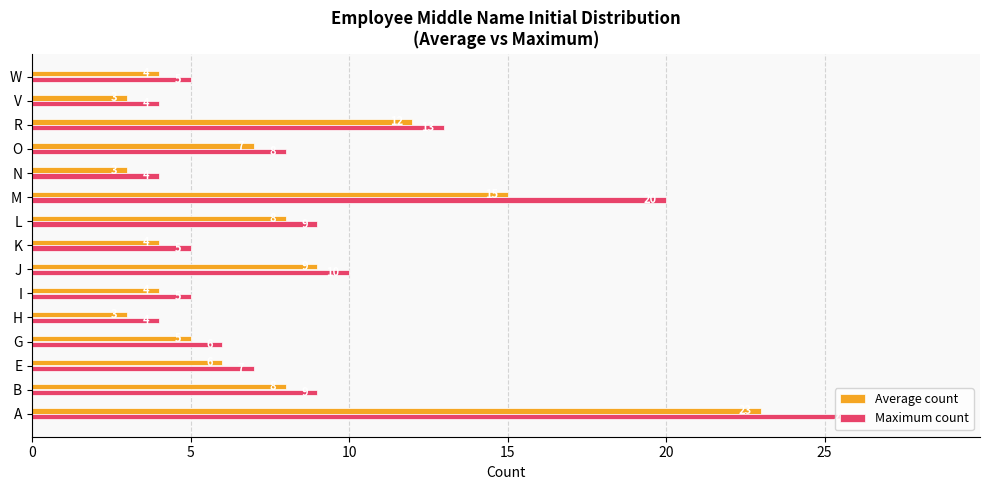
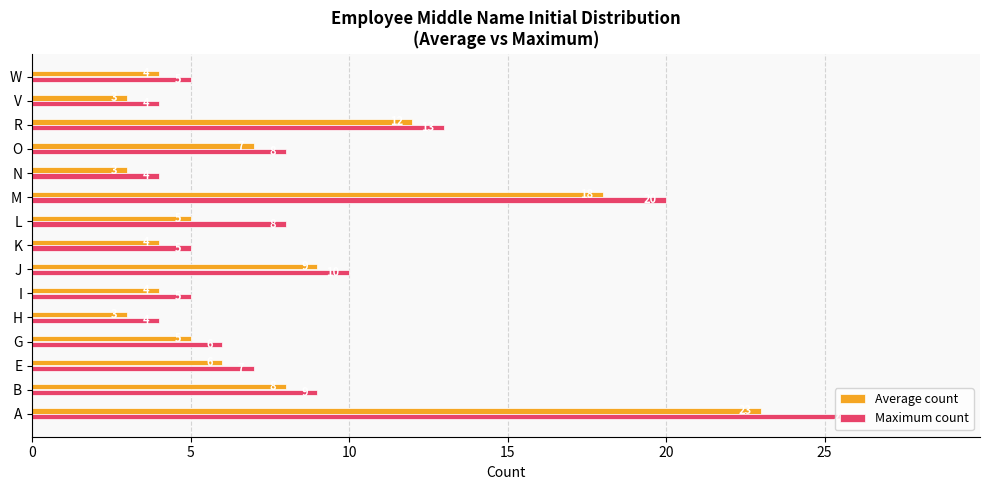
  {
    "Average count": {
      "W": 4,
-     "M": 15,
-     "L": 8,
+     "M": 18,
+     "L": 5,
      "K": 4,
      "J": 9,
      "I": 4,
      "H": 3,
      "G": 5,
      "E": 6,
      "B": 8
    },
    "Maximum count": {
      "W": 5,
      "V": 4,
      "R": 13,
      "O": 8,
      "N": 4,
      "M": 20,
-     "L": 9,
+     "L": 8,
      "K": 5,
      "J": 10,
      "I": 5,
      "H": 4,
      "G": 6,
      "E": 7,
      "B": 9
    }
  }
